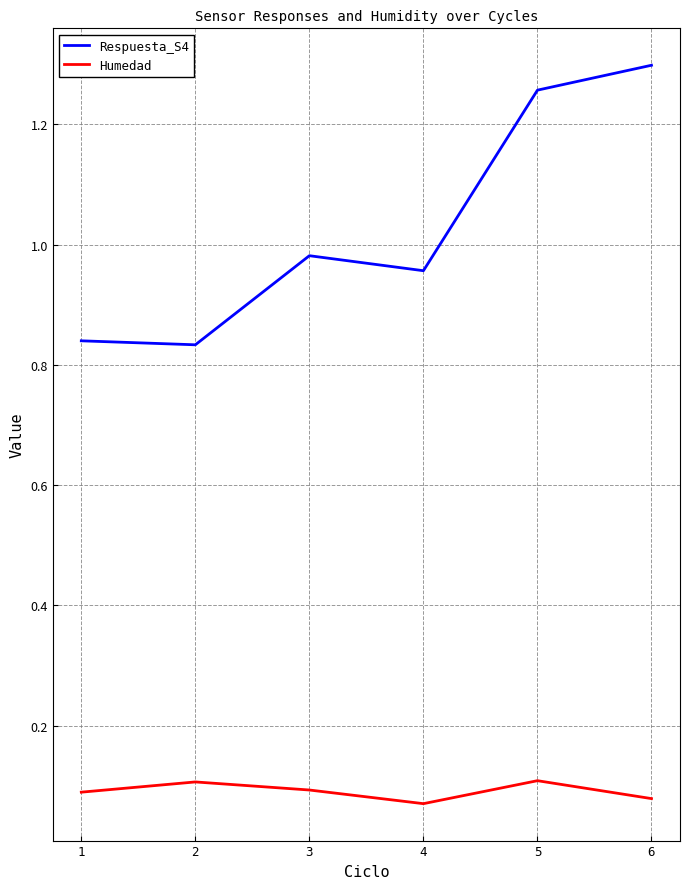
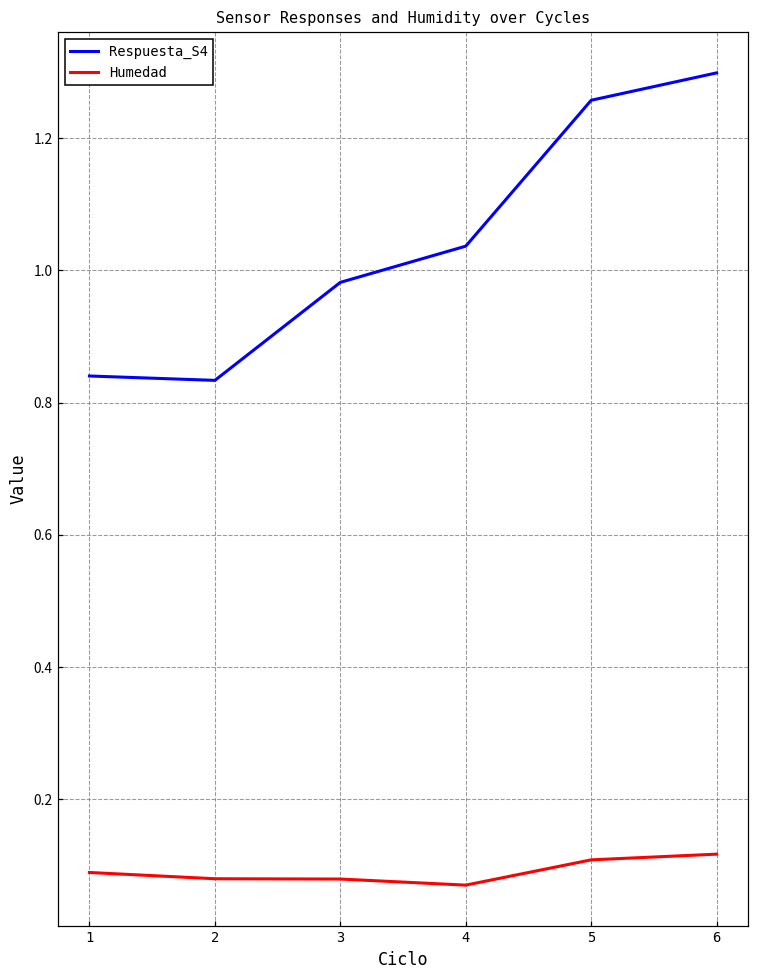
  {
    "Respuesta_S4": {
      "1": 0.84,
      "2": 0.83,
      "3": 0.98,
-     "4": 0.96,
+     "4": 1.04,
      "5": 1.26,
      "6": 1.30
    },
    "Humedad": {
      "1": 0.09,
-     "2": 0.11,
-     "3": 0.09,
+     "2": 0.08,
+     "3": 0.08,
      "4": 0.07,
      "5": 0.11,
-     "6": 0.08
+     "6": 0.12
    }
  }
